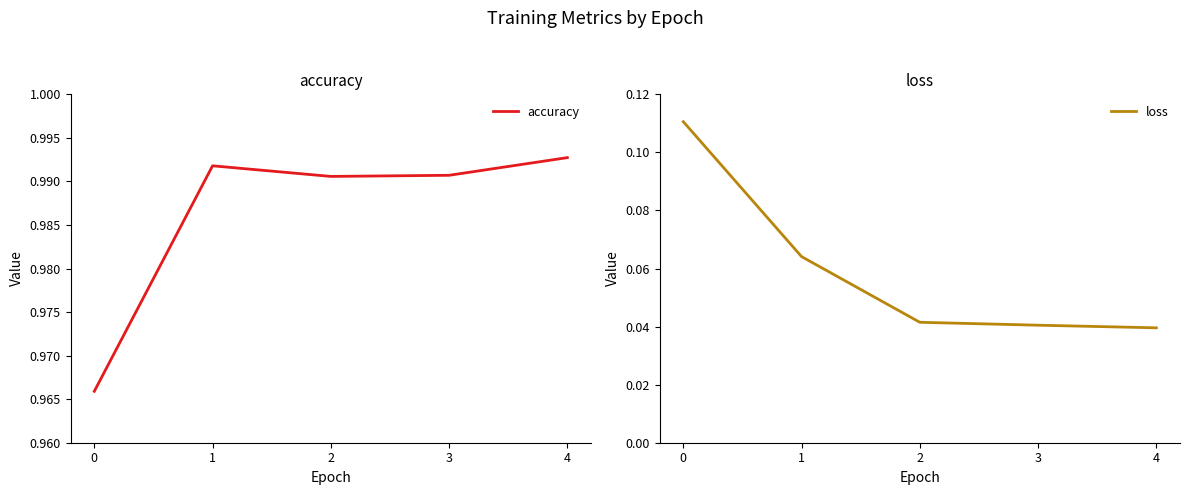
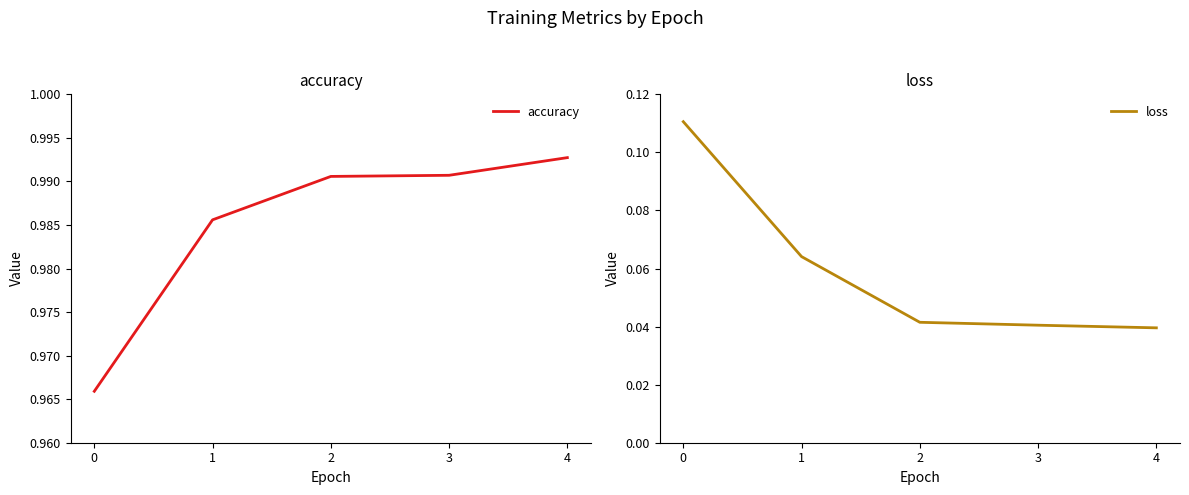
  {
    "accuracy": {
      "0": 0.966,
-     "1": 0.992,
+     "1": 0.986,
      "2": 0.991,
      "3": 0.991,
      "4": 0.993
    },
    "loss": {
      "0": 0.111,
      "1": 0.064,
      "2": 0.041,
      "3": 0.040,
      "4": 0.040
    }
  }
